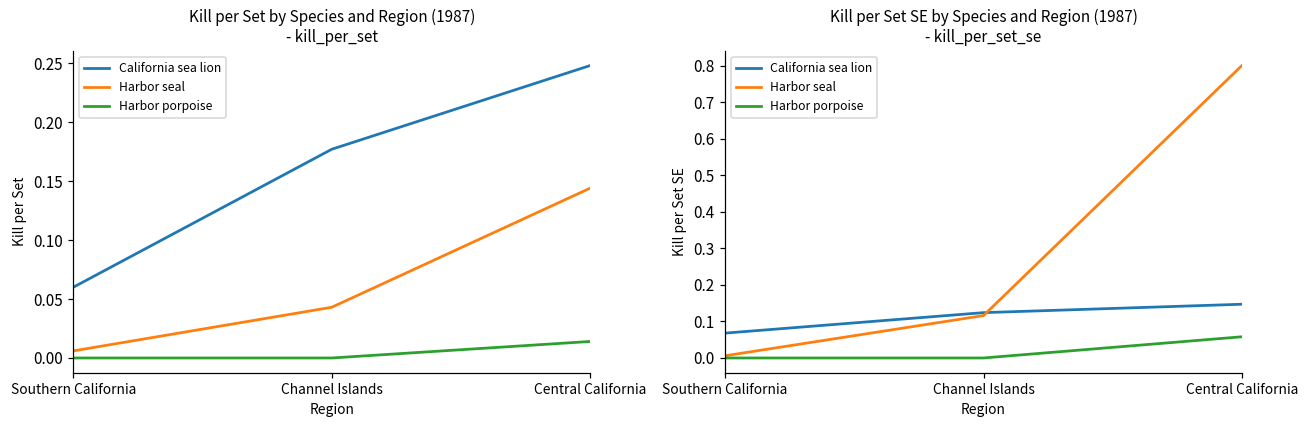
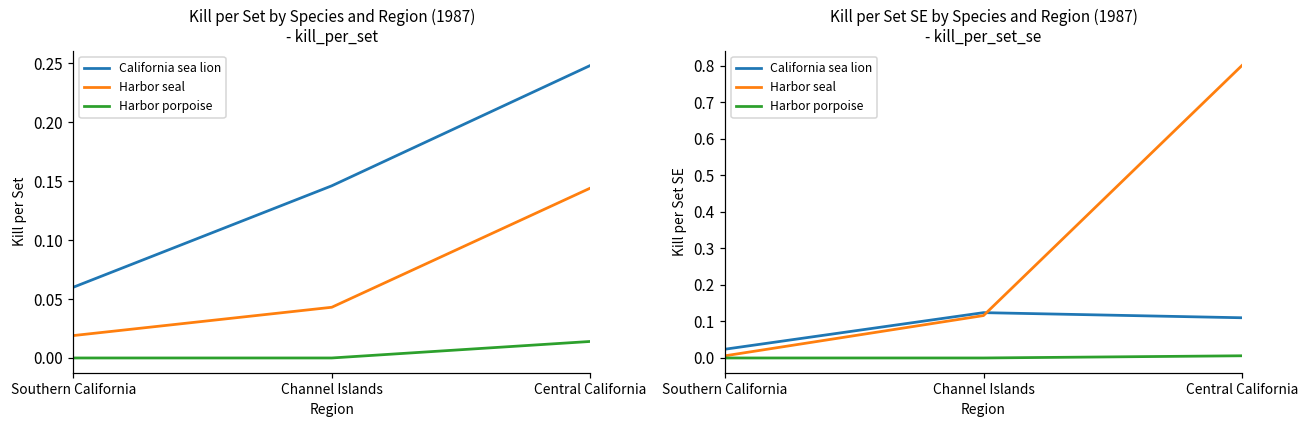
  {
    "Kill per Set by Species and Region (1987) - kill_per_set": {
      "California sea lion": {
        "Southern California": 0.060,
-       "Channel Islands": 0.177,
+       "Channel Islands": 0.146,
        "Central California": 0.248
      },
      "Harbor seal": {
-       "Southern California": 0.006,
+       "Southern California": 0.019,
        "Channel Islands": 0.043,
        "Central California": 0.144
      },
      "Harbor porpoise": {
        "Southern California": 0.000,
        "Channel Islands": 0.000,
        "Central California": 0.014
      }
    },
    "Kill per Set SE by Species and Region (1987) - kill_per_set_se": {
      "California sea lion": {
-       "Southern California": 0.07,
+       "Southern California": 0.02,
        "Channel Islands": 0.12,
-       "Central California": 0.15
+       "Central California": 0.11
      },
      "Harbor seal": {
        "Channel Islands": 0.12,
        "Central California": 0.80
      },
      "Harbor porpoise": {
        "Channel Islands": 0.00,
-       "Central California": 0.06
+       "Central California": 0.01
      }
    }
  }
